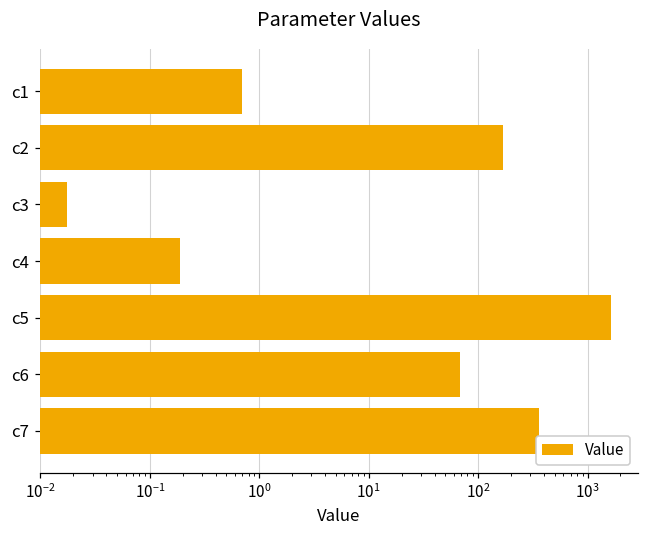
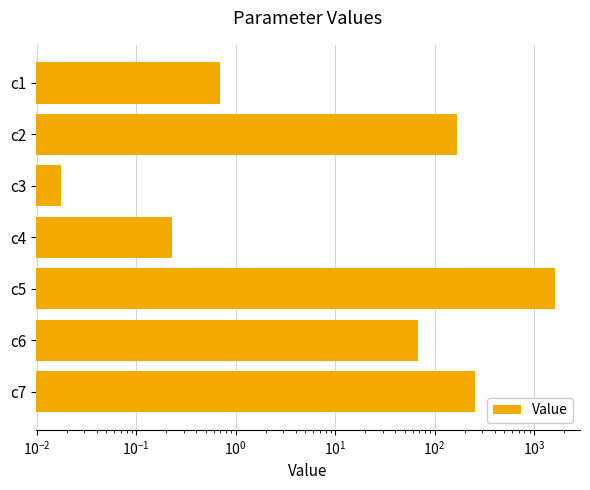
  {
    "c1": 0.7,
    "c2": 170,
    "c3": 0.017,
-   "c4": 0.19,
+   "c4": 0.23,
    "c5": 1600,
    "c6": 70,
-   "c7": 360
+   "c7": 260
  }
